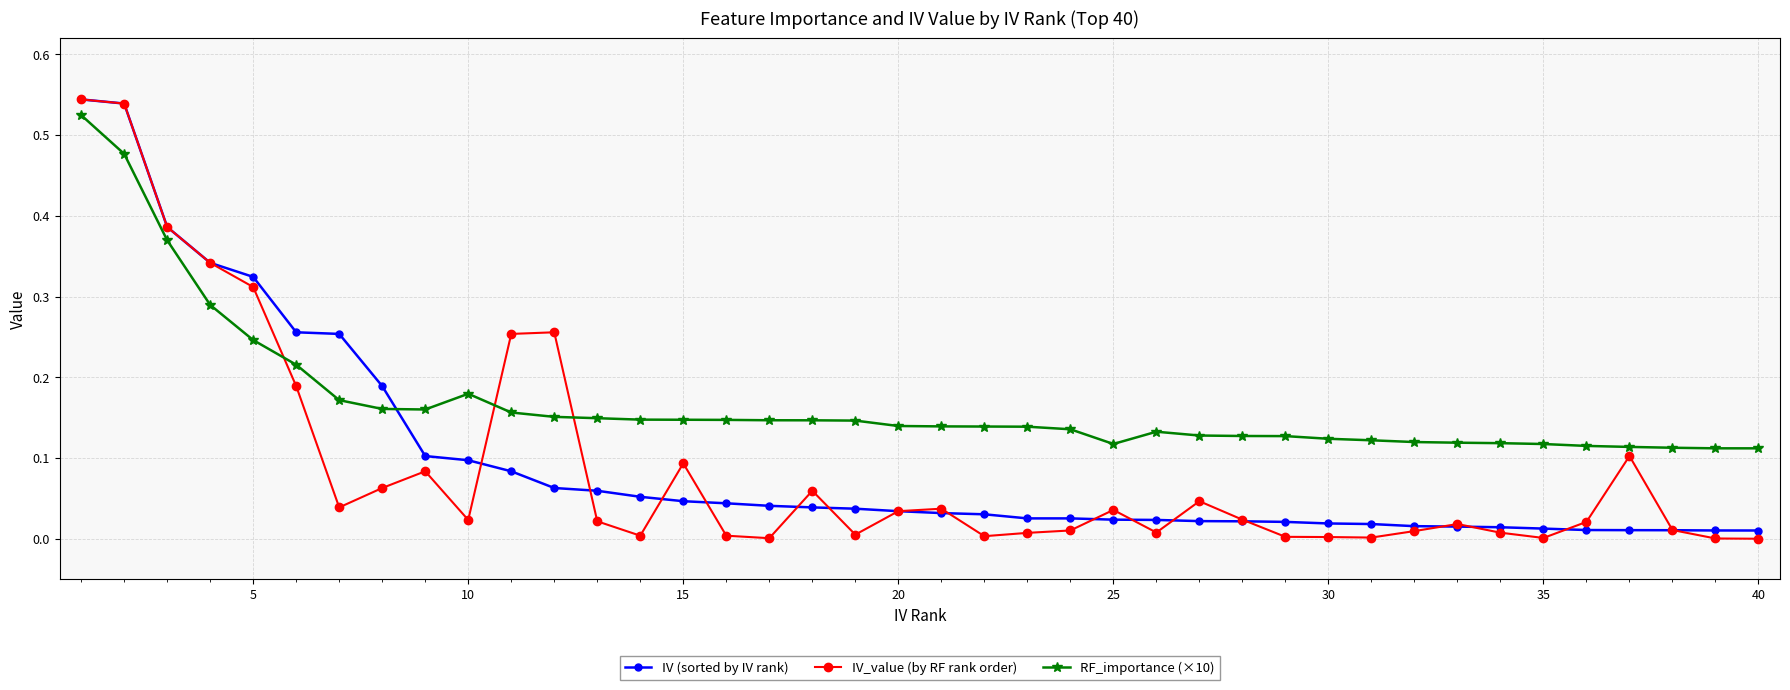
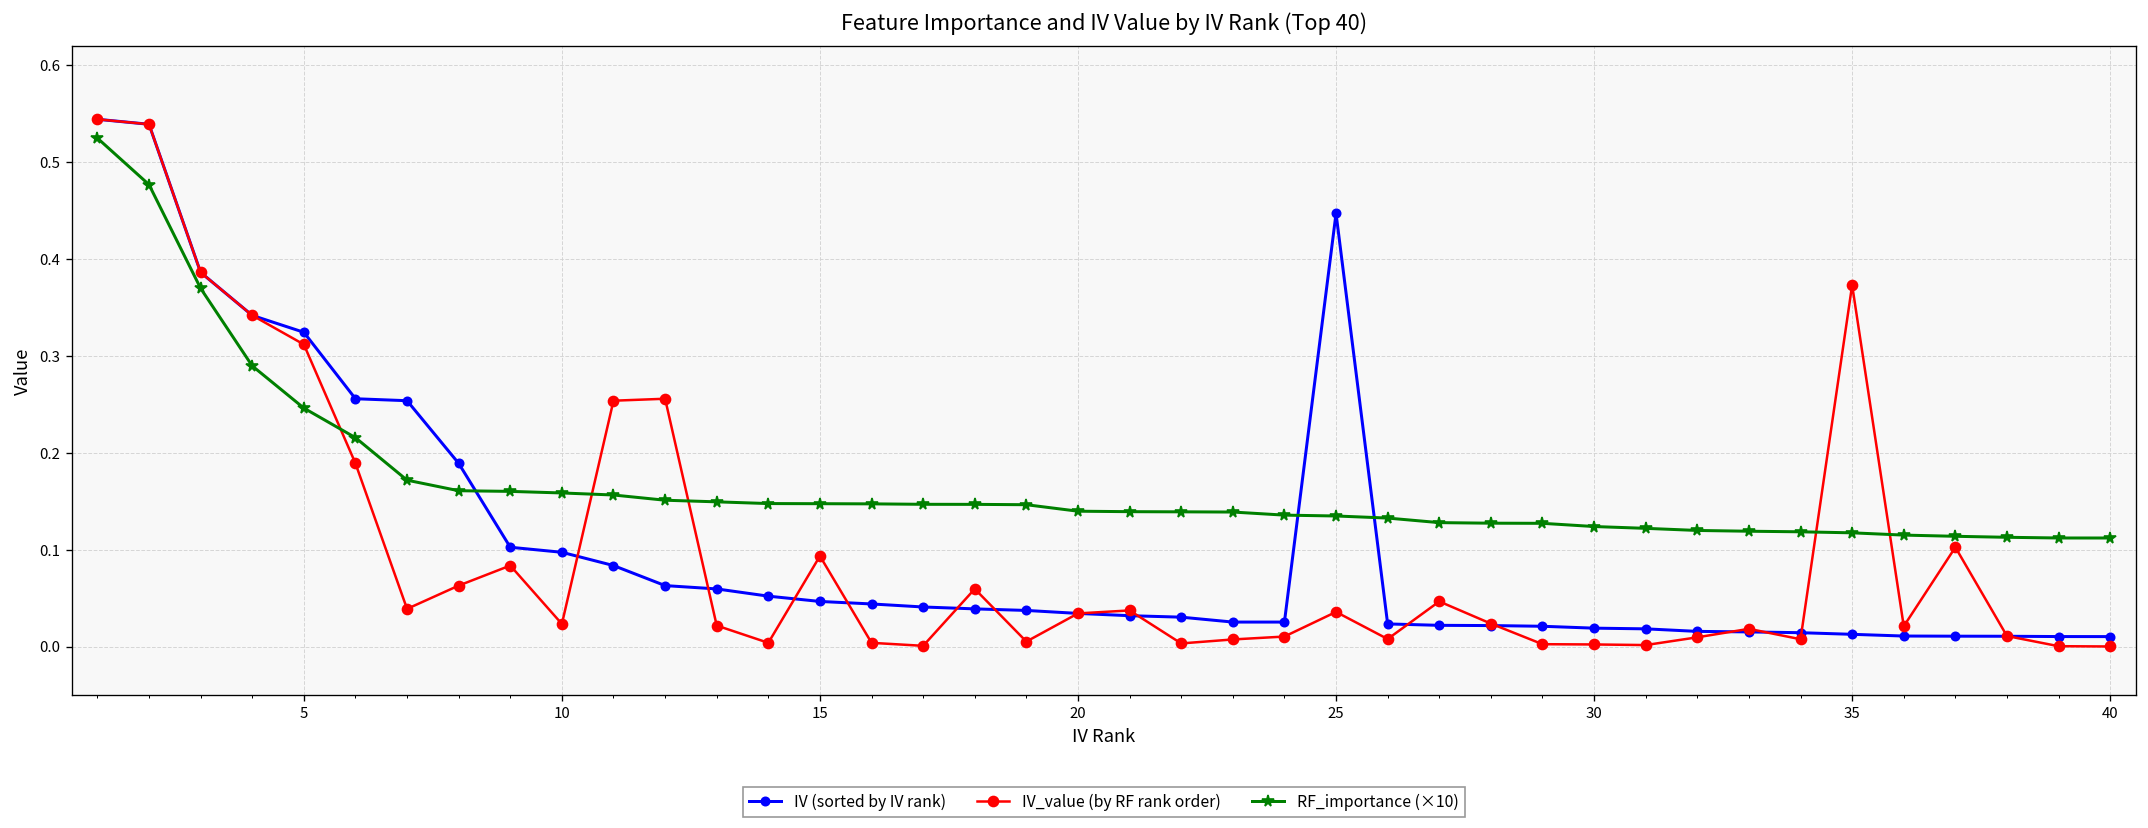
  {
    "IV (sorted by IV rank)": {
      "5": 0.32,
      "10": 0.10,
      "15": 0.05,
-     "25": 0.02,
+     "25": 0.45,
      "30": 0.02,
      "35": 0.01,
      "40": 0.01
    },
    "IV_value (by RF rank order)": {
      "5": 0.31,
      "10": 0.02,
      "15": 0.09,
      "25": 0.04,
      "30": 0.00,
-     "35": 0.00,
+     "35": 0.37,
      "40": 0.00
    },
    "RF_importance (×10)": {
      "5": 0.25,
-     "10": 0.18,
+     "10": 0.16,
      "15": 0.15,
      "20": 0.14,
-     "25": 0.12,
+     "25": 0.13,
      "30": 0.12,
      "35": 0.12,
      "40": 0.11
    }
  }
